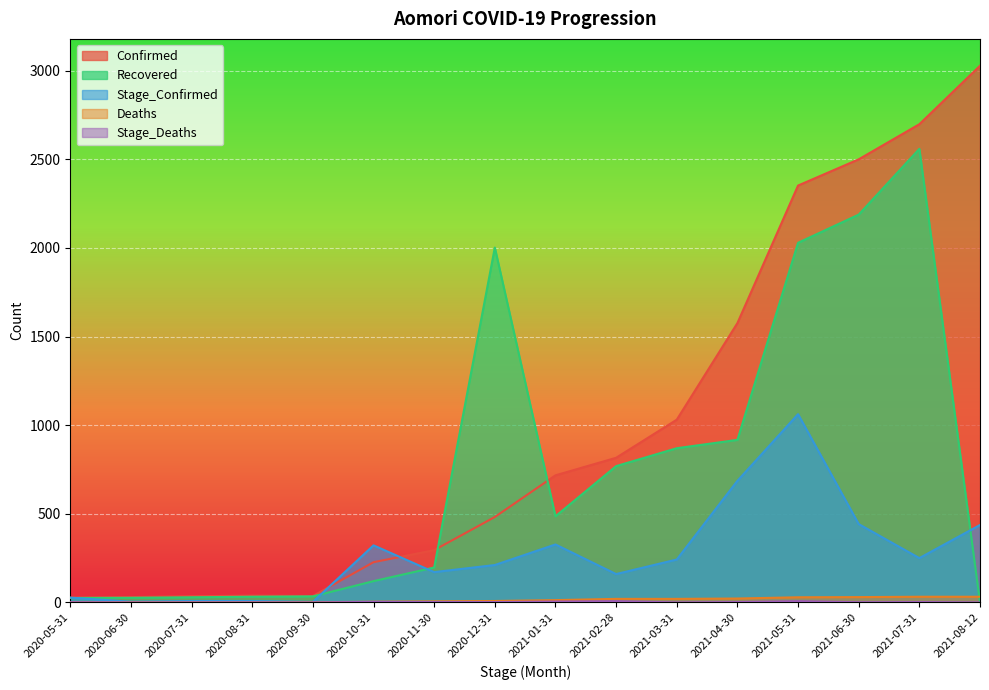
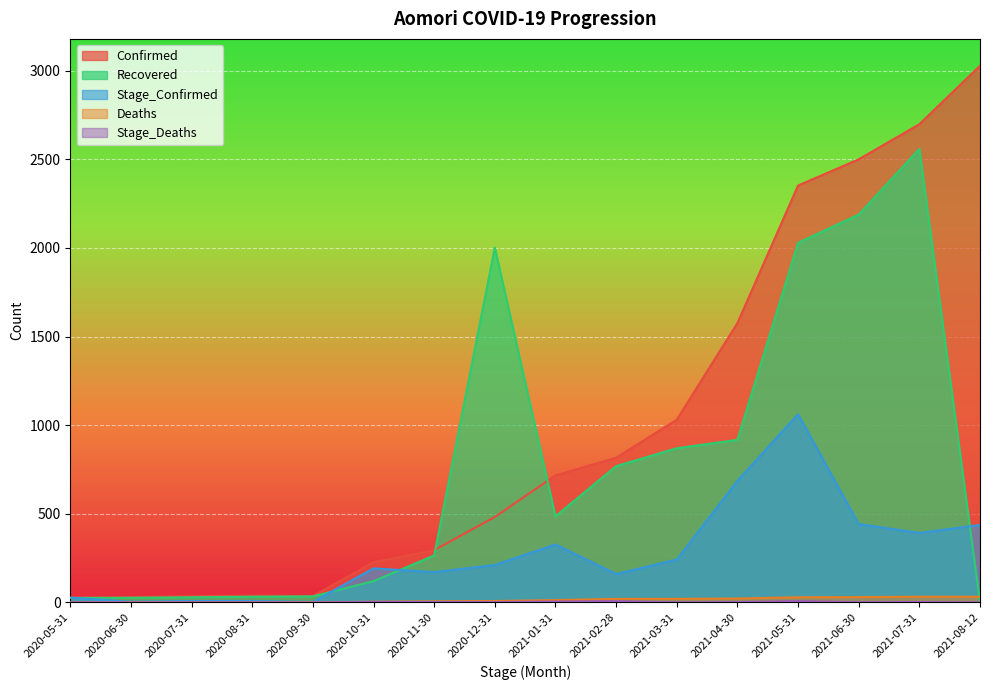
  {
    "Recovered": {
      "2020-10-31": 120,
-     "2020-11-30": 200,
+     "2020-11-30": 270,
      "2020-12-31": 2000,
      "2021-01-31": 490,
      "2021-02-28": 770,
      "2021-03-31": 870,
      "2021-04-30": 920,
      "2021-05-31": 2030,
      "2021-06-30": 2190,
      "2021-07-31": 2560
    },
    "Stage_Confirmed": {
-     "2020-10-31": 320,
+     "2020-10-31": 190,
      "2020-11-30": 170,
      "2020-12-31": 210,
      "2021-01-31": 330,
      "2021-02-28": 160,
      "2021-03-31": 240,
      "2021-04-30": 690,
      "2021-05-31": 1060,
      "2021-06-30": 440,
-     "2021-07-31": 250,
+     "2021-07-31": 390,
      "2021-08-12": 440
    },
    "Stage_Deaths": {
      "2021-03-31": 0,
      "2021-04-30": 0,
      "2021-05-31": 10,
      "2021-06-30": 0,
      "2021-07-31": 0
    }
  }
